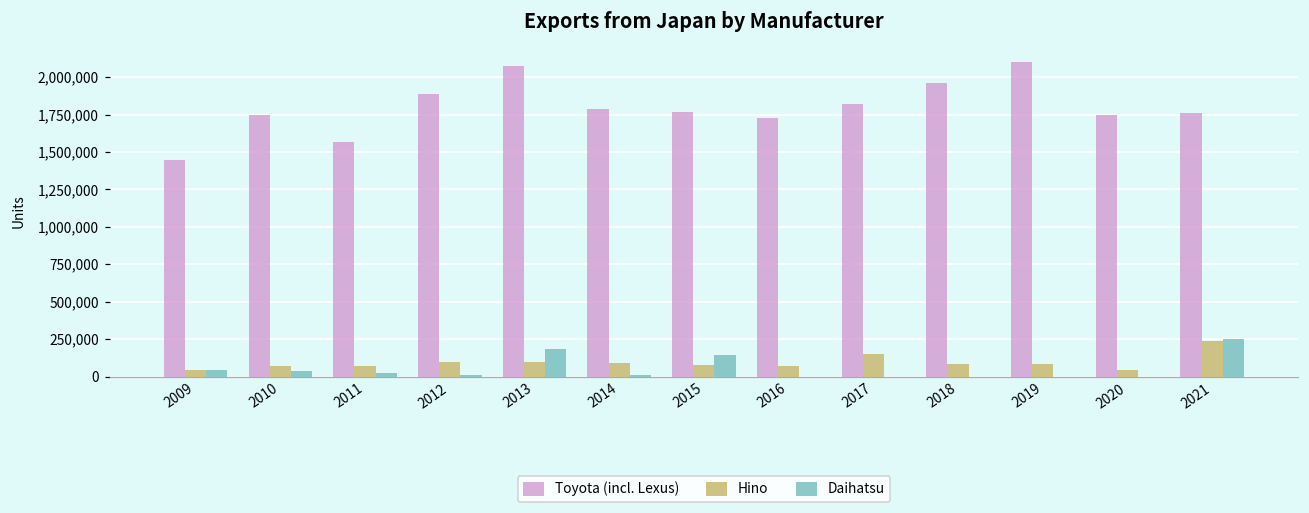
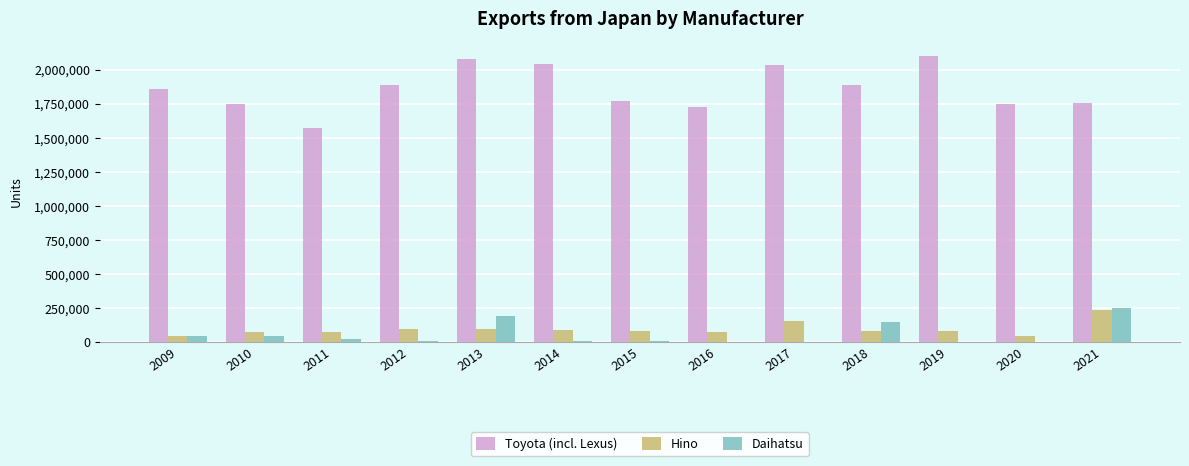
  {
    "Toyota (incl. Lexus)": {
-     "2009": "1,440,000",
+     "2009": "1,860,000",
      "2010": "1,750,000",
      "2011": "1,570,000",
      "2012": "1,890,000",
      "2013": "2,080,000",
-     "2014": "1,790,000",
+     "2014": "2,040,000",
      "2015": "1,770,000",
      "2016": "1,730,000",
-     "2017": "1,820,000",
-     "2018": "1,960,000",
+     "2017": "2,030,000",
+     "2018": "1,890,000",
      "2019": "2,100,000",
      "2020": "1,750,000",
      "2021": "1,760,000"
    },
    "Hino": {
      "2009": "40,000",
      "2010": "70,000",
      "2011": "70,000",
      "2012": "100,000",
      "2013": "100,000",
      "2014": "90,000",
      "2015": "80,000",
      "2016": "70,000",
      "2017": "150,000",
      "2018": "80,000",
      "2019": "80,000",
      "2020": "50,000",
      "2021": "240,000"
    },
    "Daihatsu": {
      "2009": "50,000",
      "2010": "40,000",
      "2011": "20,000",
      "2013": "190,000",
-     "2015": "140,000",
-     "2018": "0",
+     "2015": "10,000",
+     "2018": "140,000",
      "2019": "0",
      "2020": "0",
      "2021": "250,000"
    }
  }
